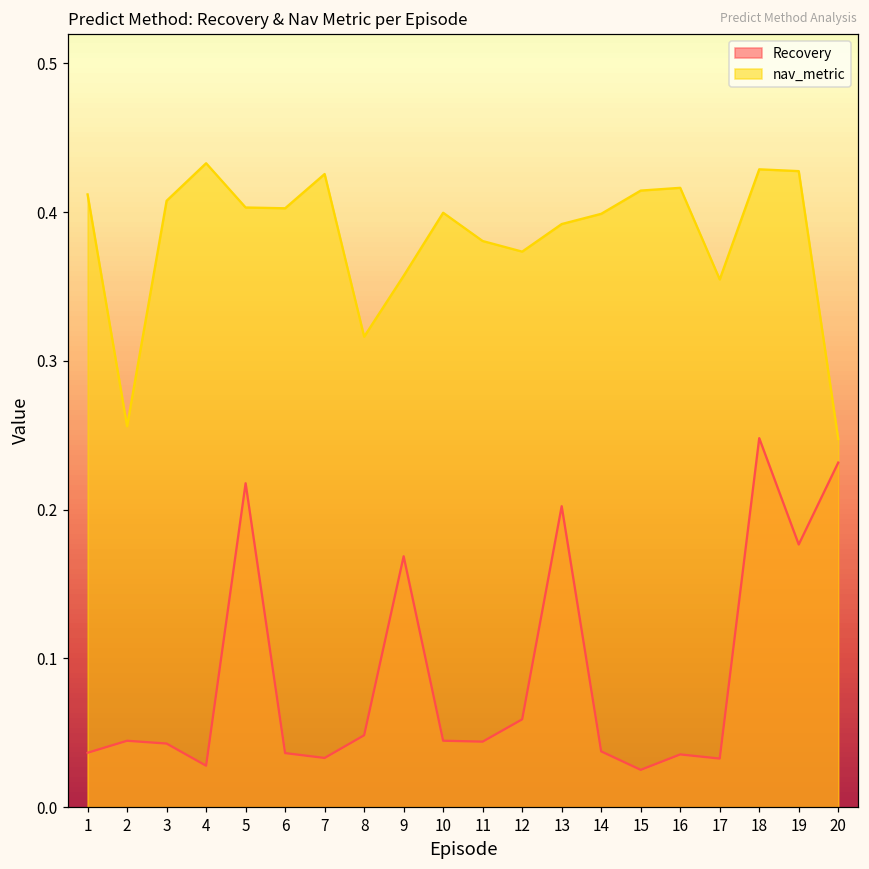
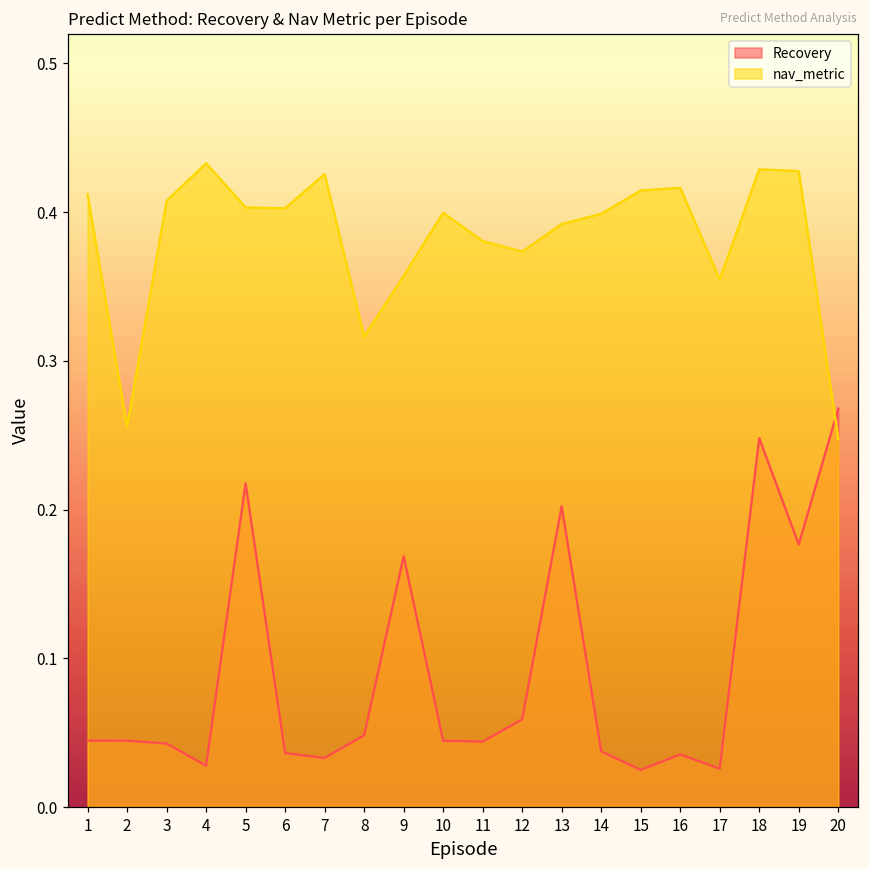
  {
    "Recovery": {
-     "1": 0.037,
+     "1": 0.045,
      "2": 0.045,
      "3": 0.043,
      "4": 0.028,
      "5": 0.218,
      "6": 0.036,
      "7": 0.033,
      "8": 0.048,
      "9": 0.169,
      "10": 0.045,
      "11": 0.044,
      "12": 0.059,
      "13": 0.202,
      "14": 0.037,
      "15": 0.025,
      "16": 0.035,
-     "17": 0.033,
+     "17": 0.026,
      "18": 0.248,
      "19": 0.177,
-     "20": 0.232
+     "20": 0.268
    },
    "nav_metric": {
      "1": 0.412,
      "2": 0.256,
      "3": 0.408,
      "4": 0.433,
      "5": 0.403,
      "6": 0.403,
      "7": 0.426,
      "8": 0.316,
      "9": 0.357,
      "10": 0.400,
      "11": 0.381,
      "12": 0.373,
      "13": 0.392,
      "14": 0.399,
      "15": 0.415,
      "16": 0.416,
      "17": 0.355,
      "18": 0.429,
      "19": 0.428,
      "20": 0.247
    }
  }
